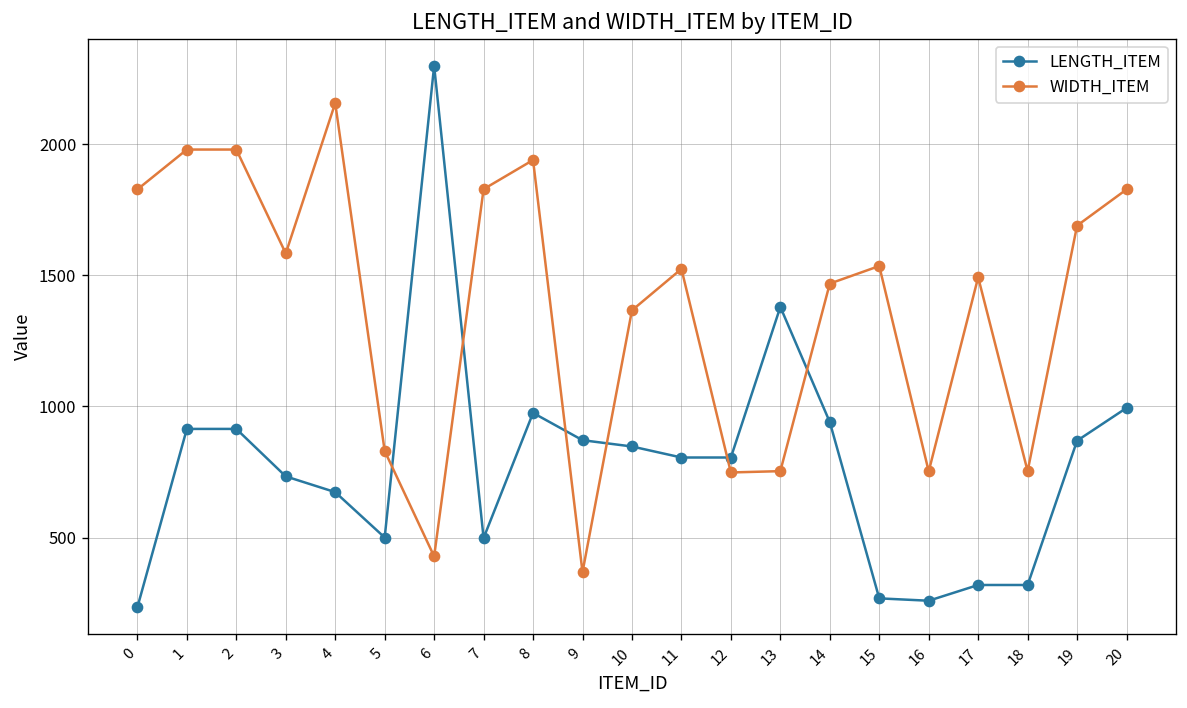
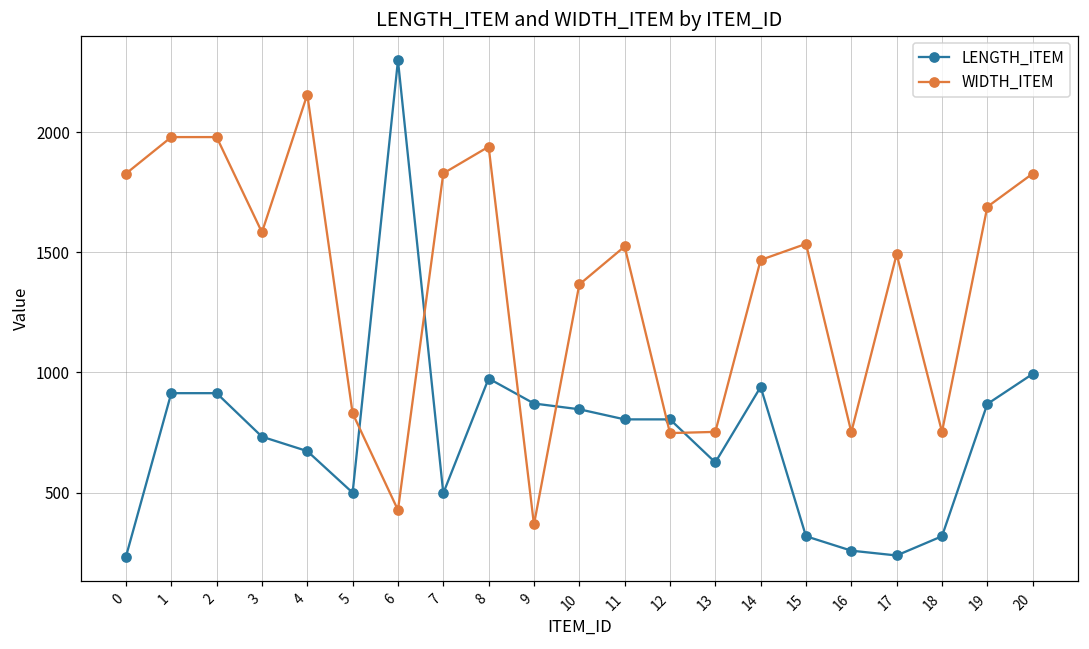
  {
    "LENGTH_ITEM": {
      "0": 230,
      "1": 910,
      "2": 910,
      "3": 730,
      "4": 670,
      "5": 500,
      "6": 2300,
      "7": 500,
      "8": 980,
      "9": 870,
      "10": 850,
      "11": 810,
      "12": 810,
-     "13": 1380,
+     "13": 630,
      "14": 940,
-     "15": 270,
+     "15": 320,
      "16": 260,
-     "17": 320,
+     "17": 240,
      "18": 320,
      "19": 870,
      "20": 990
    },
    "WIDTH_ITEM": {
      "0": 1830,
      "1": 1980,
      "2": 1980,
      "3": 1580,
      "4": 2160,
      "5": 830,
      "6": 430,
      "7": 1830,
      "8": 1940,
      "9": 370,
      "10": 1370,
      "11": 1520,
      "12": 750,
      "13": 750,
      "14": 1470,
      "15": 1540,
      "16": 750,
      "17": 1490,
      "18": 750,
      "19": 1690,
      "20": 1830
    }
  }
